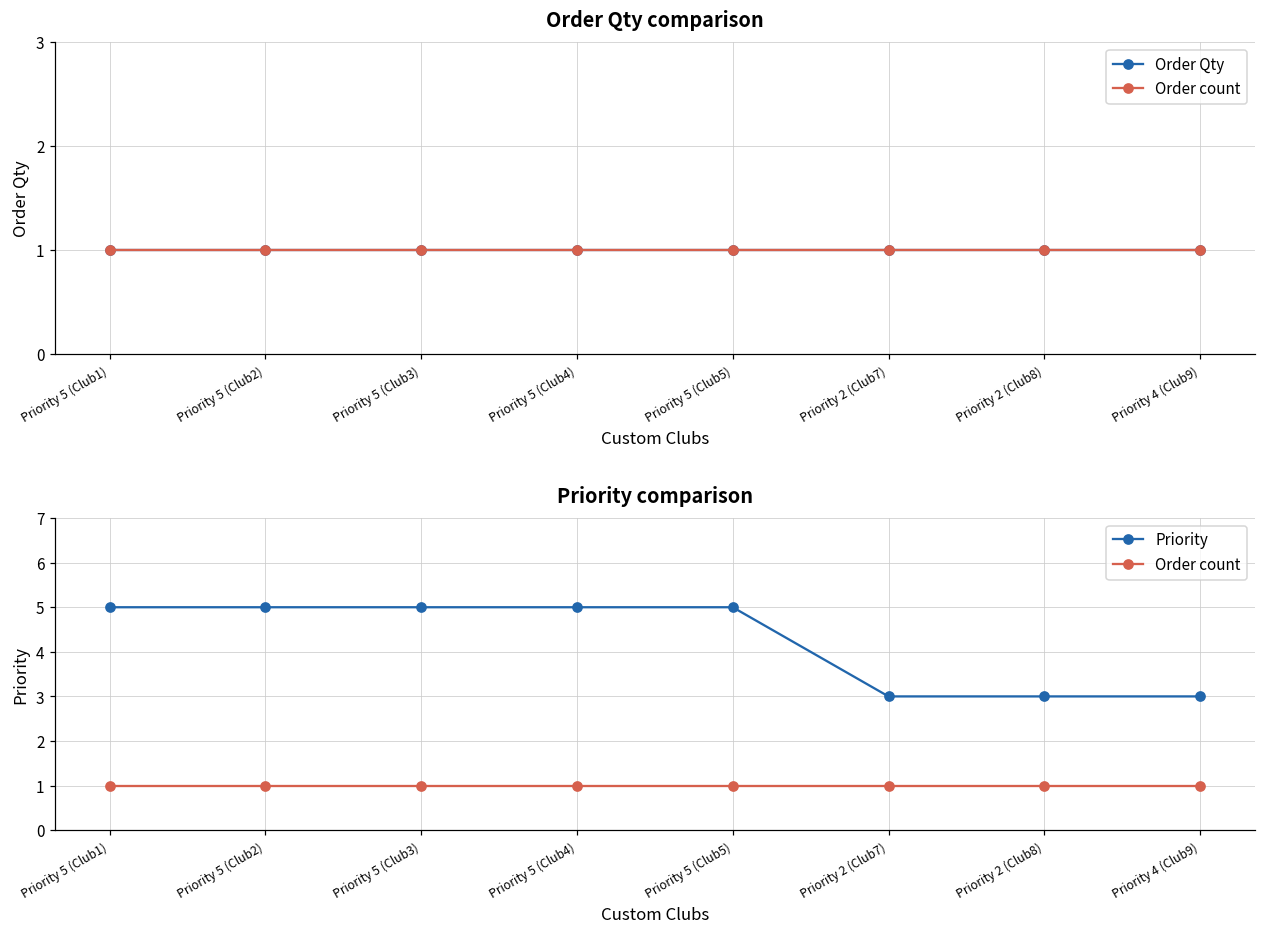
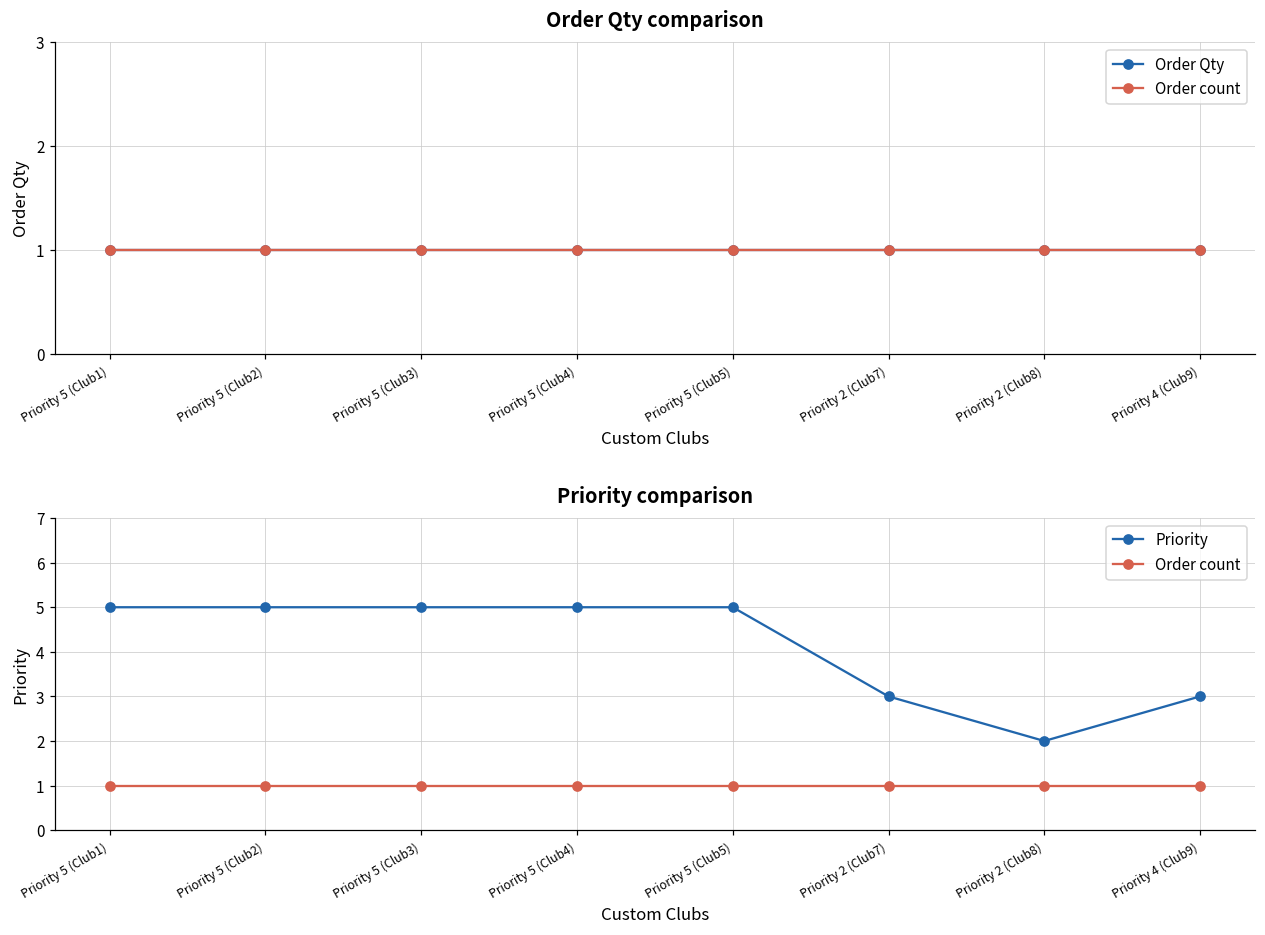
  {
    "Order Qty comparison": {
      "Priority 5 (Club1)": 1.0,
      "Priority 5 (Club2)": 1.0,
      "Priority 5 (Club3)": 1.0,
      "Priority 5 (Club4)": 1.0,
      "Priority 5 (Club5)": 1.0,
      "Priority 2 (Club7)": 1.0,
      "Priority 2 (Club8)": 1.0,
      "Priority 4 (Club9)": 1.0
    },
    "Priority comparison": {
      "Priority": {
        "Priority 5 (Club1)": 5,
        "Priority 5 (Club2)": 5,
        "Priority 5 (Club3)": 5,
        "Priority 5 (Club4)": 5,
        "Priority 5 (Club5)": 5,
        "Priority 2 (Club7)": 3,
-       "Priority 2 (Club8)": 3,
+       "Priority 2 (Club8)": 2,
        "Priority 4 (Club9)": 3
      },
      "Order count": {
        "Priority 5 (Club1)": 1,
        "Priority 5 (Club2)": 1,
        "Priority 5 (Club3)": 1,
        "Priority 5 (Club4)": 1,
        "Priority 5 (Club5)": 1,
        "Priority 2 (Club7)": 1,
        "Priority 2 (Club8)": 1,
        "Priority 4 (Club9)": 1
      }
    }
  }
